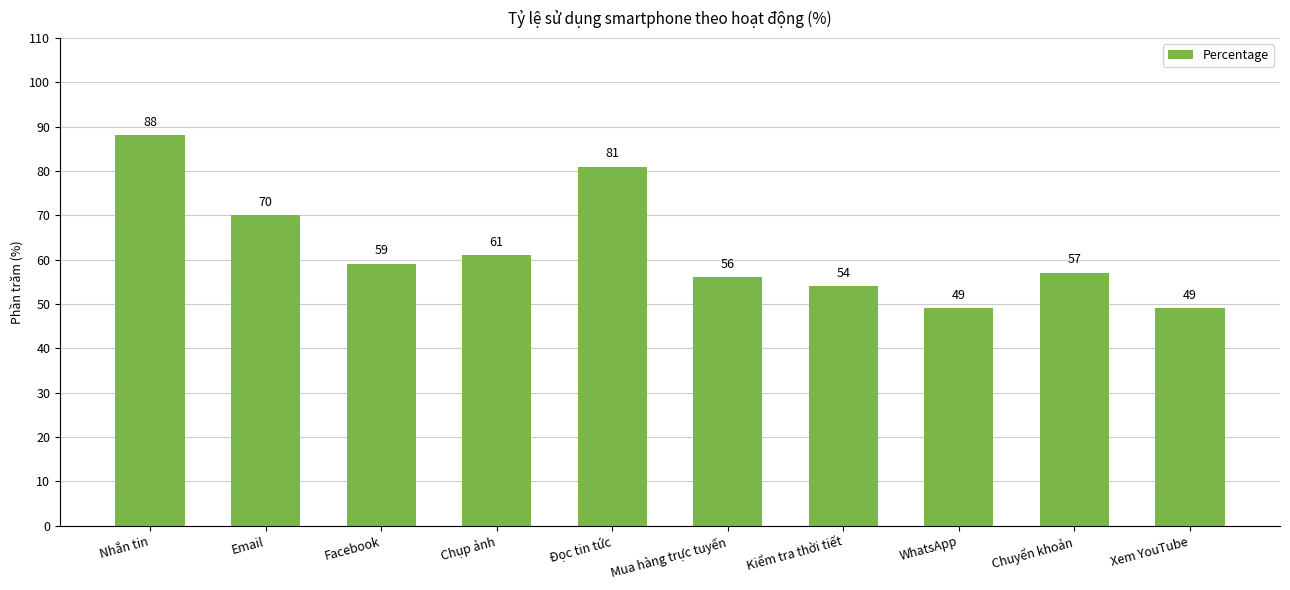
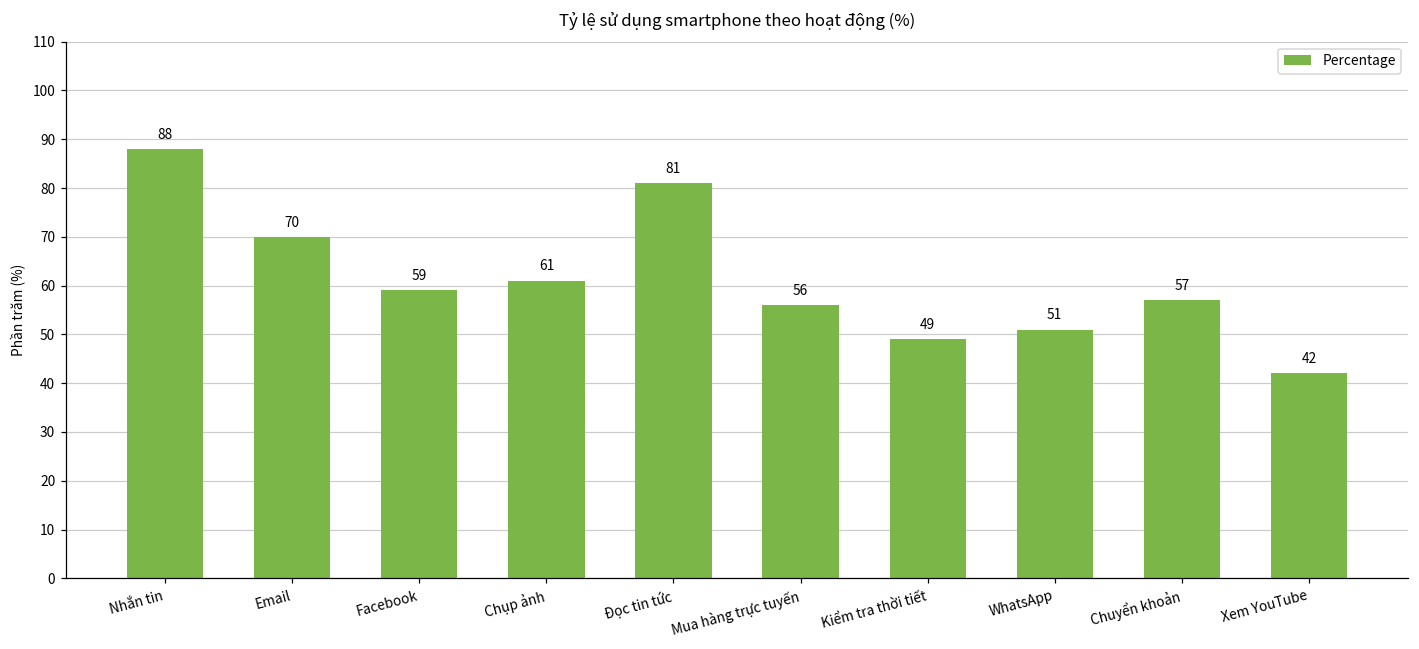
  {
    "Nhắn tin": 88,
    "Email": 70,
    "Facebook": 59,
    "Chụp ảnh": 61,
    "Đọc tin tức": 81,
    "Mua hàng trực tuyến": 56,
-   "Kiểm tra thời tiết": 54,
-   "WhatsApp": 49,
+   "Kiểm tra thời tiết": 49,
+   "WhatsApp": 51,
    "Chuyển khoản": 57,
-   "Xem YouTube": 49
+   "Xem YouTube": 42
  }
